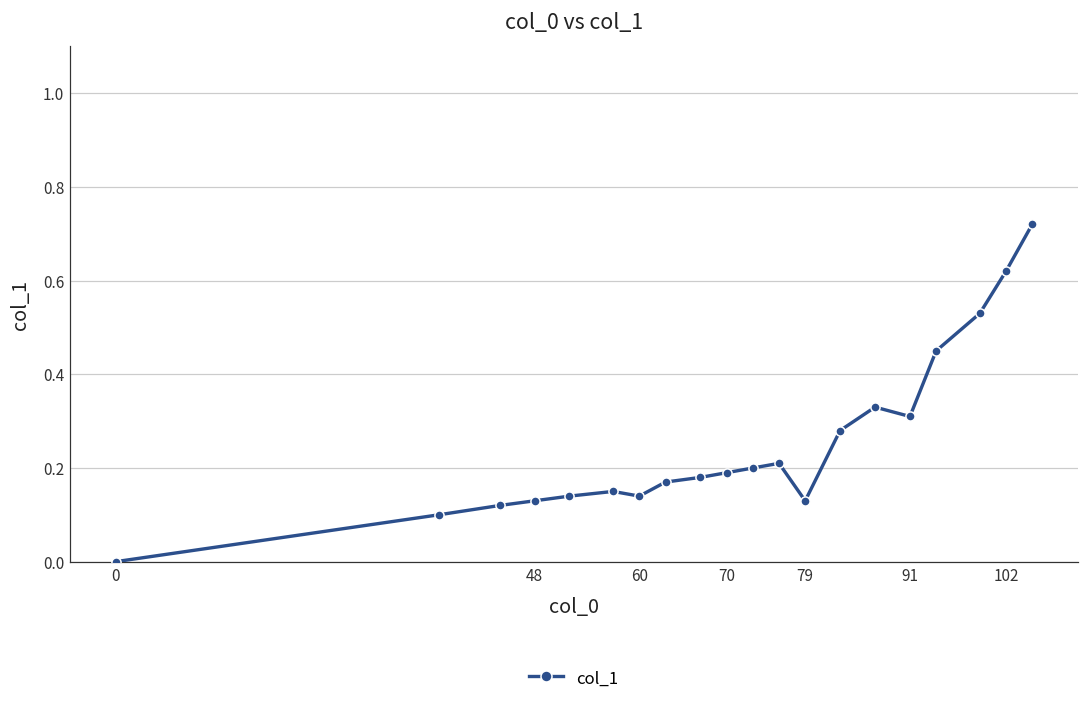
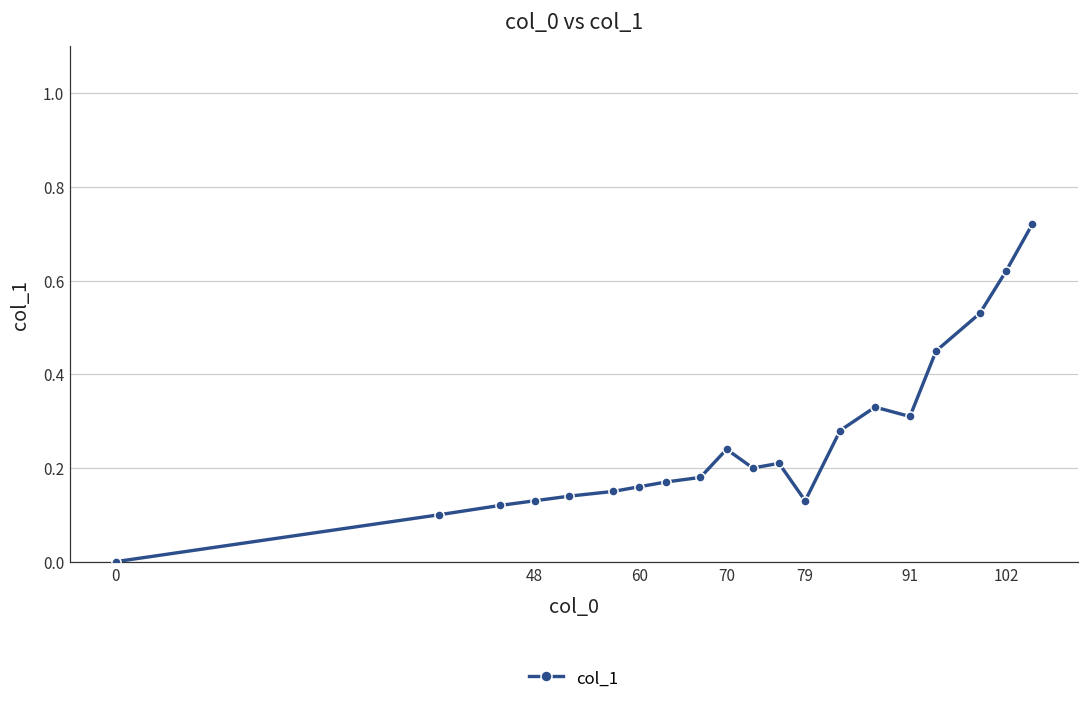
  {
    "0": 0.00,
    "48": 0.13,
-   "60": 0.14,
-   "70": 0.19,
+   "60": 0.16,
+   "70": 0.24,
    "79": 0.13,
    "91": 0.31,
    "102": 0.62
  }
